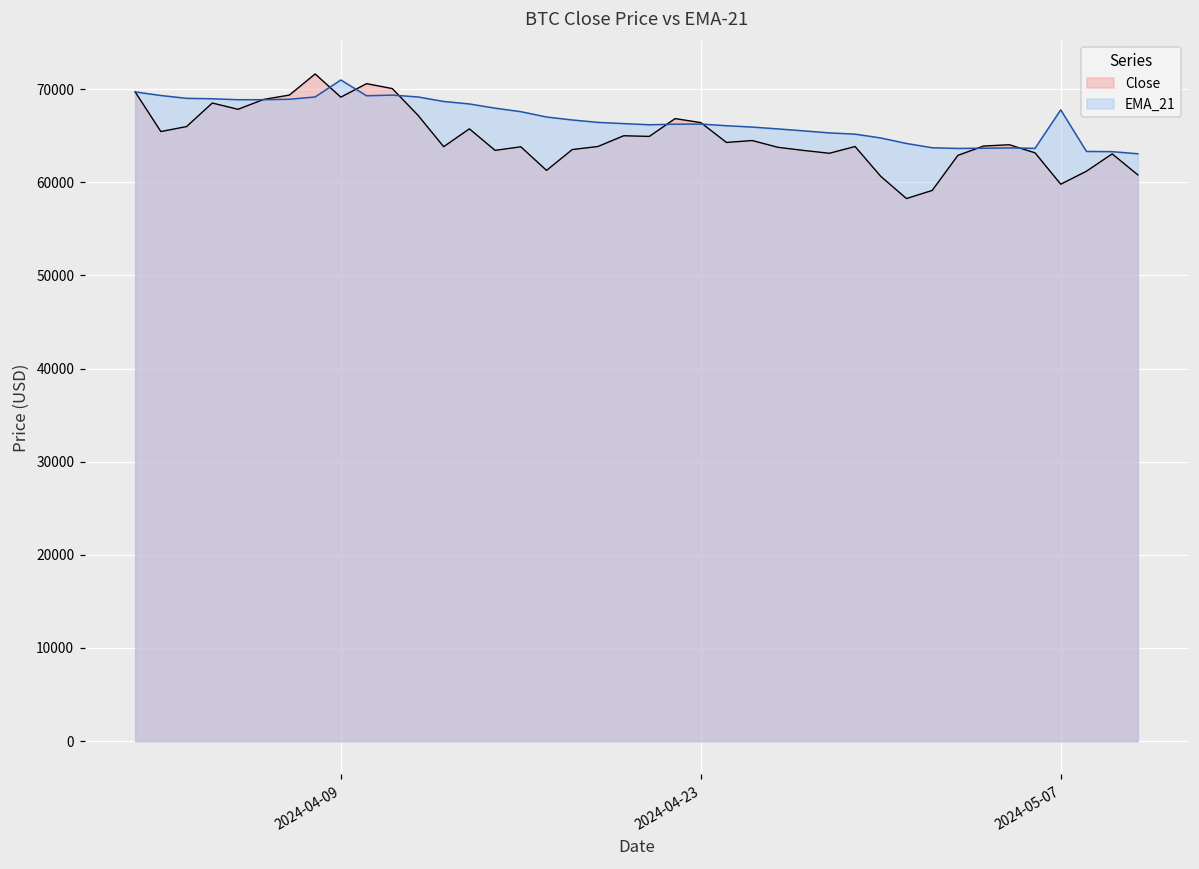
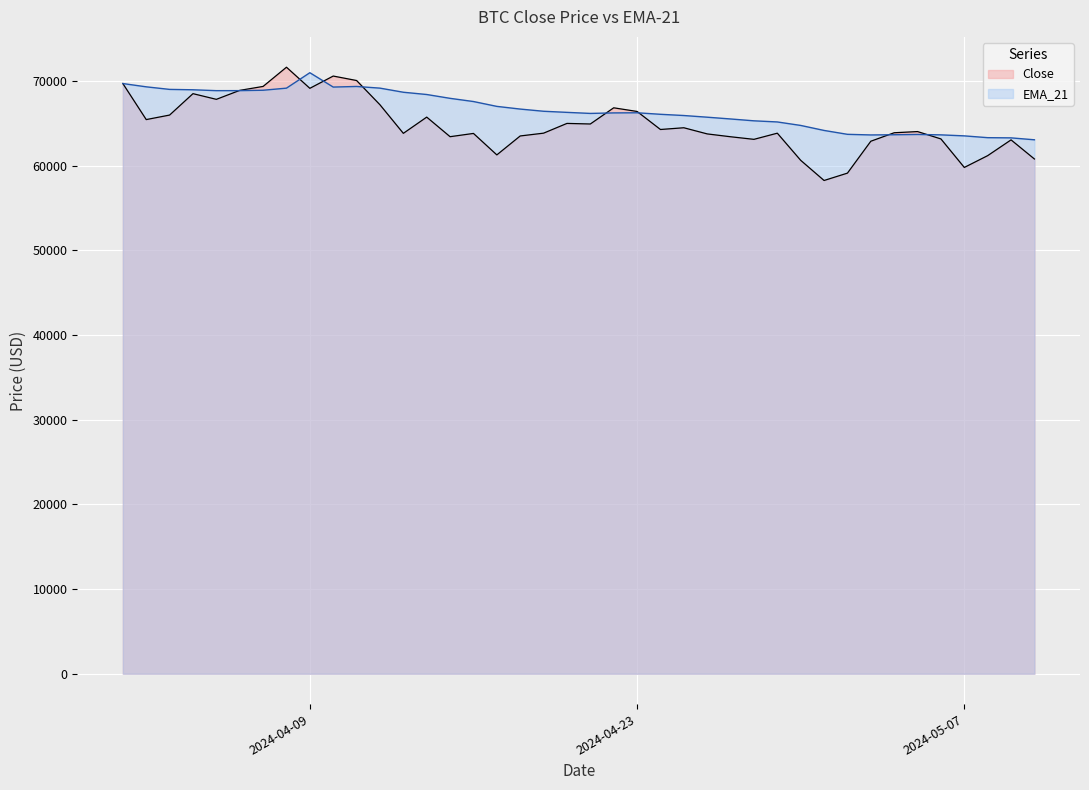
  {
    "Close": {
      "2024-04-09": 69000,
      "2024-05-07": 60000
    },
    "EMA_21": {
      "2024-04-09": 71000,
-     "2024-05-07": 68000
+     "2024-05-07": 64000
    }
  }
